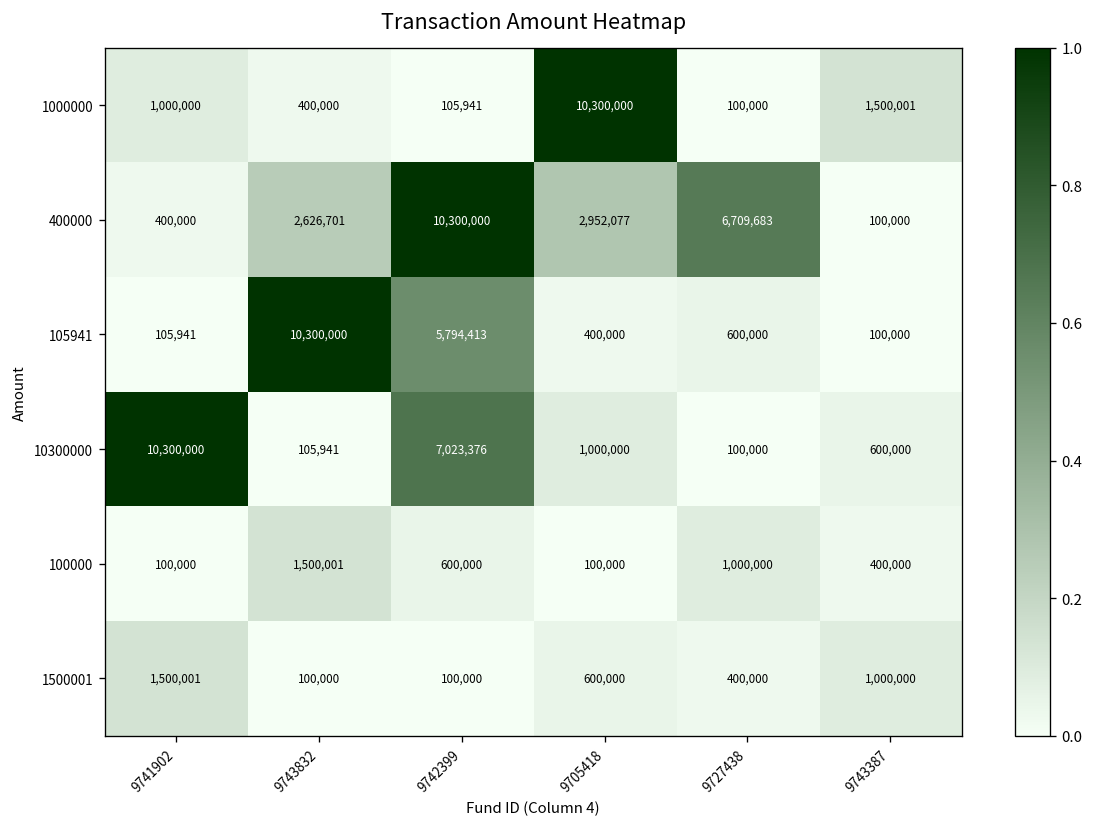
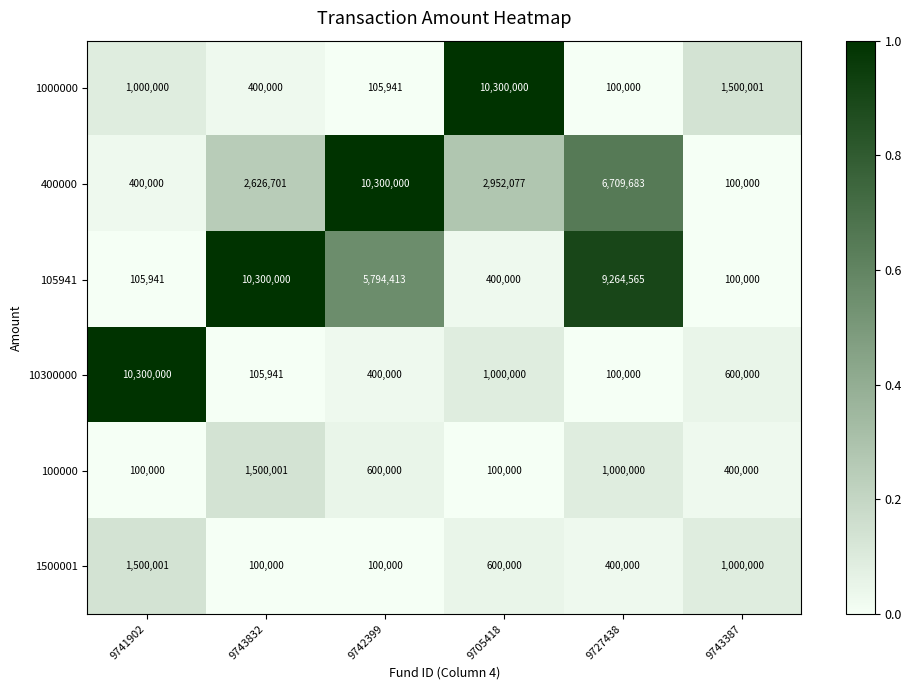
  {
    "1000000": {
      "9741902": "1,000,000",
      "9743832": "400,000",
      "9742399": "105,941",
      "9705418": "10,300,000",
      "9727438": "100,000",
      "9743387": "1,500,001"
    },
    "400000": {
      "9741902": "400,000",
      "9743832": "2,626,701",
      "9742399": "10,300,000",
      "9705418": "2,952,077",
      "9727438": "6,709,683",
      "9743387": "100,000"
    },
    "105941": {
      "9741902": "105,941",
      "9743832": "10,300,000",
      "9742399": "5,794,413",
      "9705418": "400,000",
-     "9727438": "600,000",
+     "9727438": "9,264,565",
      "9743387": "100,000"
    },
    "10300000": {
      "9741902": "10,300,000",
      "9743832": "105,941",
-     "9742399": "7,023,376",
+     "9742399": "400,000",
      "9705418": "1,000,000",
      "9727438": "100,000",
      "9743387": "600,000"
    },
    "100000": {
      "9741902": "100,000",
      "9743832": "1,500,001",
      "9742399": "600,000",
      "9705418": "100,000",
      "9727438": "1,000,000",
      "9743387": "400,000"
    },
    "1500001": {
      "9741902": "1,500,001",
      "9743832": "100,000",
      "9742399": "100,000",
      "9705418": "600,000",
      "9727438": "400,000",
      "9743387": "1,000,000"
    }
  }
